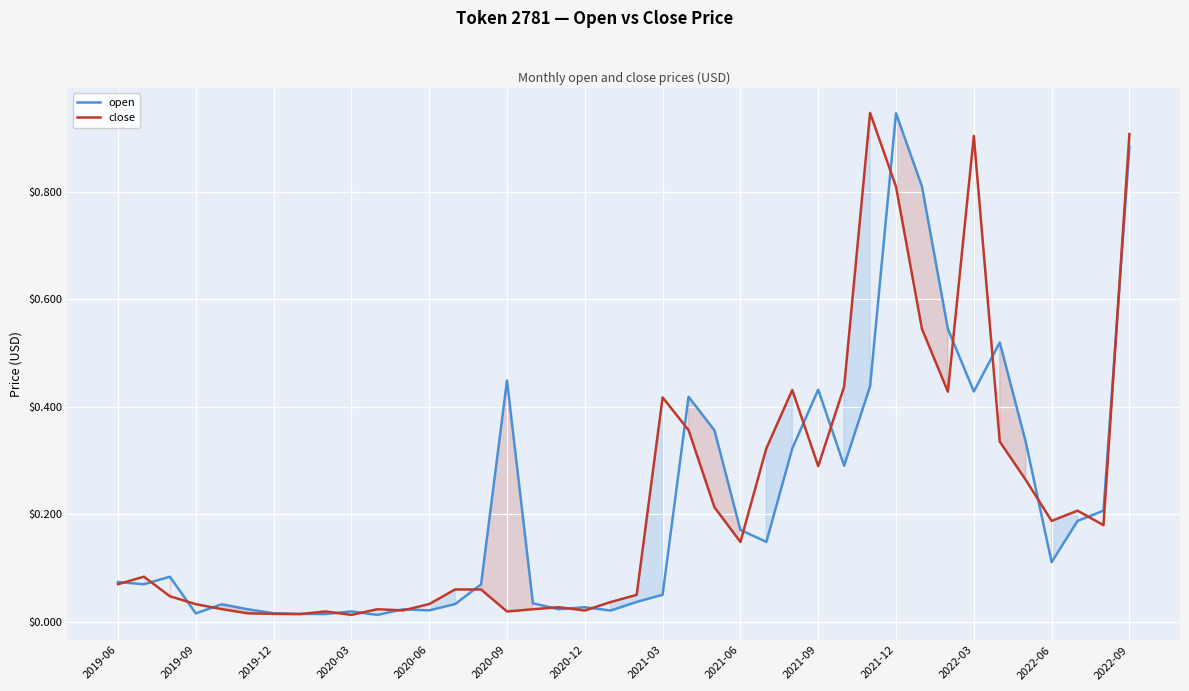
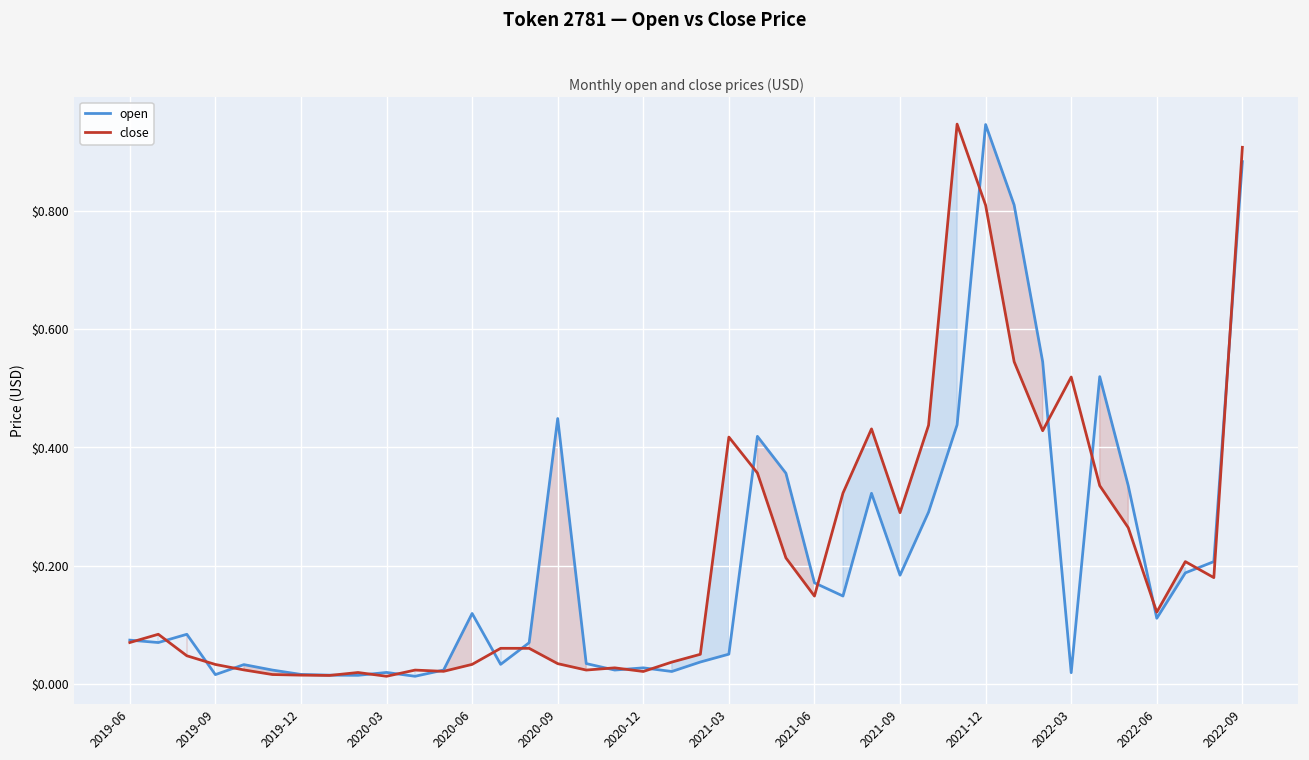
  {
    "open": {
      "2019-09": "$0.02",
      "2020-03": "$0.02",
-     "2020-06": "$0.02",
+     "2020-06": "$0.12",
      "2020-09": "$0.45",
      "2020-12": "$0.03",
      "2021-03": "$0.05",
      "2021-06": "$0.17",
-     "2021-09": "$0.43",
+     "2021-09": "$0.18",
      "2021-12": "$0.95",
-     "2022-03": "$0.43",
+     "2022-03": "$0.02",
      "2022-06": "$0.11",
      "2022-09": "$0.88"
    },
    "close": {
      "2019-09": "$0.03",
      "2020-03": "$0.01",
      "2020-06": "$0.03",
-     "2020-09": "$0.02",
+     "2020-09": "$0.03",
      "2020-12": "$0.02",
      "2021-03": "$0.42",
      "2021-06": "$0.15",
      "2021-09": "$0.29",
      "2021-12": "$0.81",
-     "2022-03": "$0.90",
-     "2022-06": "$0.19",
+     "2022-03": "$0.52",
+     "2022-06": "$0.12",
      "2022-09": "$0.91"
    }
  }
